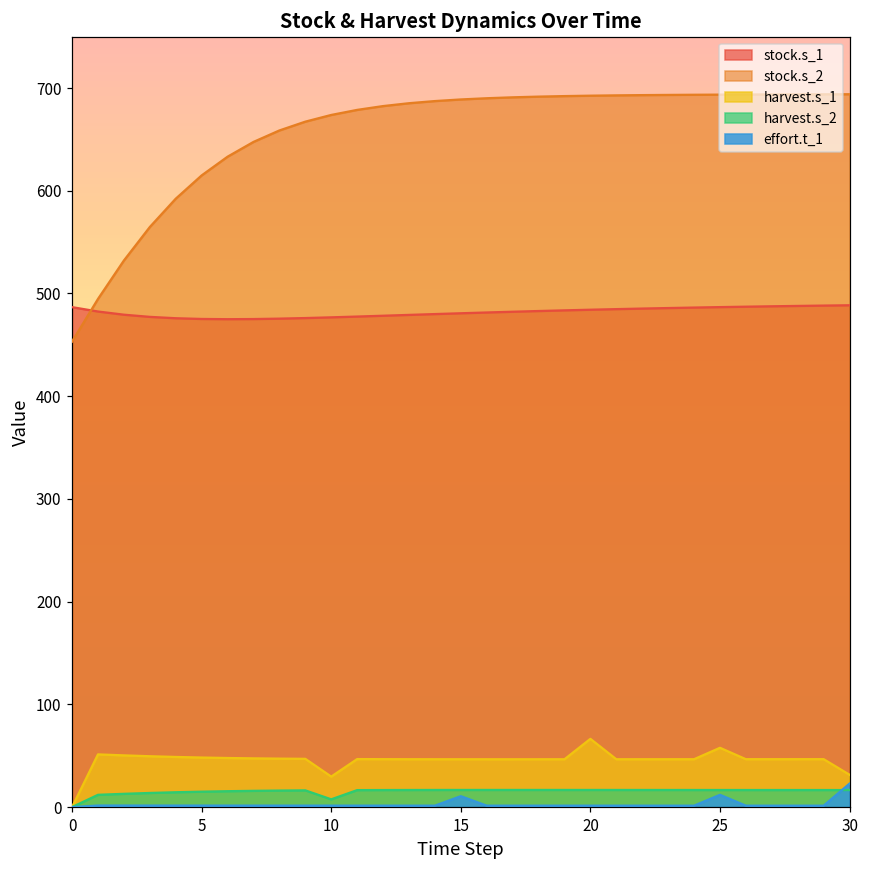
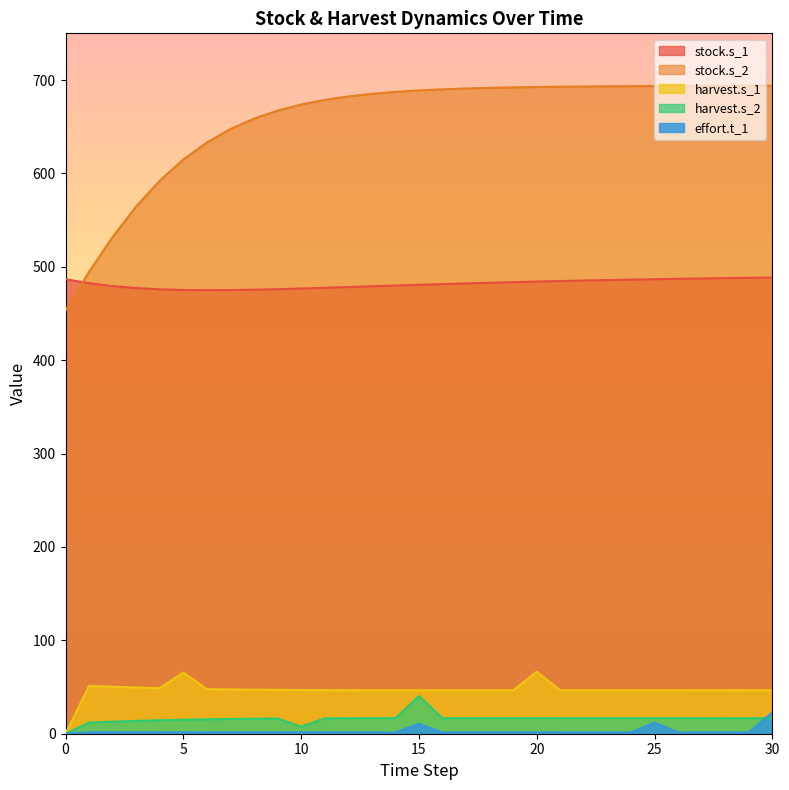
  {
    "harvest.s_1": {
-     "5": 50,
-     "10": 30,
+     "5": 70,
+     "10": 50,
      "15": 50,
      "20": 70,
-     "25": 60,
-     "30": 30
+     "25": 50,
+     "30": 50
    },
    "harvest.s_2": {
      "5": 20,
      "10": 10,
-     "15": 20,
+     "15": 40,
      "20": 20,
      "25": 20,
      "30": 20
    },
    "effort.t_1": {
      "5": 0,
      "10": 0,
      "15": 10,
      "20": 0,
      "25": 10,
      "30": 20
    }
  }
